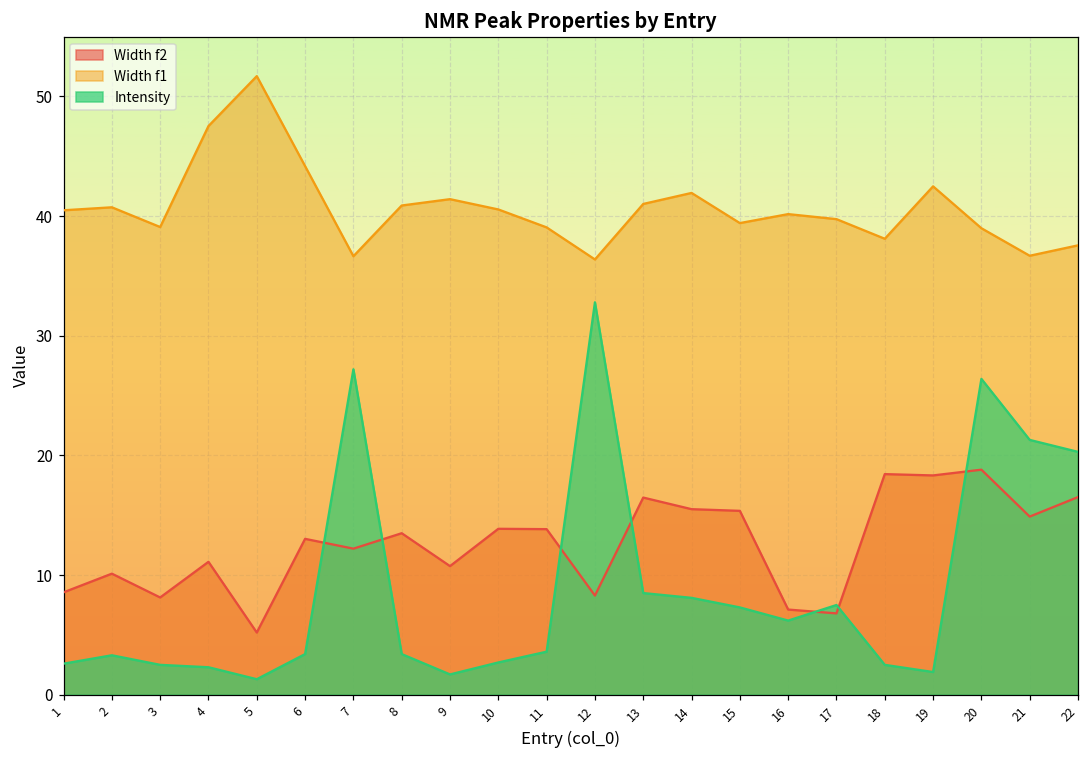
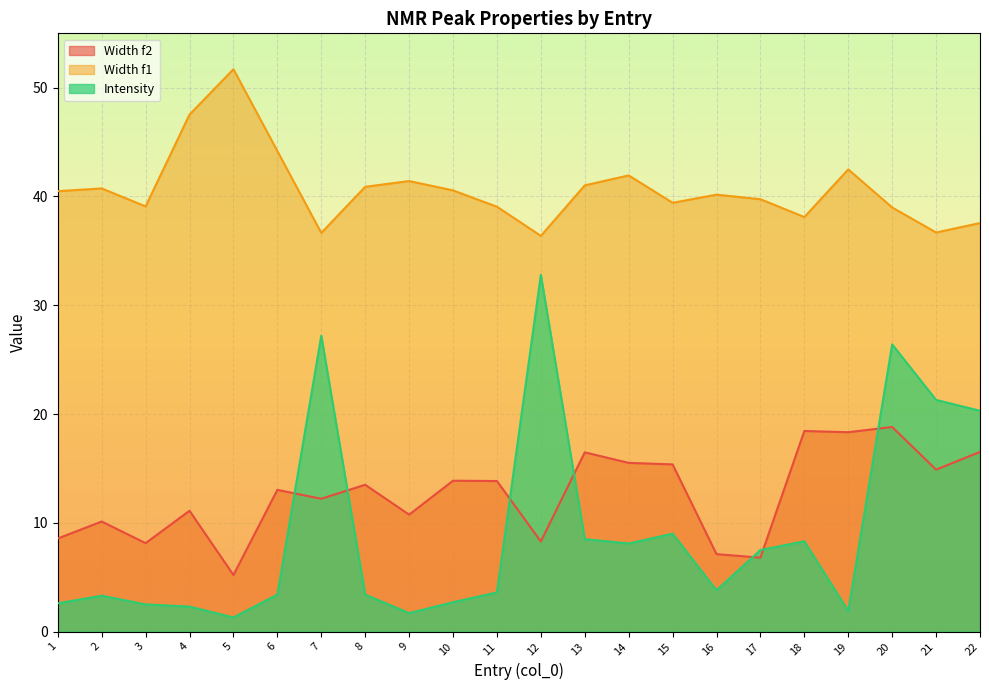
  {
    "Width f2": {
      "1": 8.6,
      "2": 10.1,
      "3": 8.1,
      "4": 11.1,
      "5": 5.2,
      "6": 13.0,
      "7": 12.2,
      "8": 13.5,
      "9": 10.8,
      "10": 13.9,
      "11": 13.8,
      "12": 8.3,
      "13": 16.5,
      "14": 15.5,
      "15": 15.4,
      "16": 7.1,
      "17": 6.8,
      "18": 18.4,
      "19": 18.3,
      "20": 18.8,
      "21": 14.9,
      "22": 16.5
    },
    "Width f1": {
      "1": 40.5,
      "2": 40.7,
      "3": 39.1,
      "4": 47.5,
      "5": 51.7,
      "6": 44.2,
      "7": 36.7,
      "8": 40.9,
      "9": 41.4,
      "10": 40.6,
      "11": 39.1,
      "12": 36.4,
      "13": 41.0,
      "14": 41.9,
      "15": 39.4,
      "16": 40.2,
      "17": 39.8,
      "18": 38.1,
      "19": 42.5,
      "20": 39.0,
      "21": 36.7,
      "22": 37.6
    },
    "Intensity": {
      "1": 2.6,
      "2": 3.3,
      "3": 2.5,
      "4": 2.3,
      "5": 1.3,
      "6": 3.4,
      "7": 27.2,
      "8": 3.4,
      "9": 1.7,
      "10": 2.7,
      "11": 3.6,
      "12": 32.8,
      "13": 8.5,
      "14": 8.1,
-     "15": 7.3,
-     "16": 6.2,
+     "15": 9.0,
+     "16": 3.8,
      "17": 7.5,
-     "18": 2.5,
+     "18": 8.3,
      "19": 1.9,
      "20": 26.4,
      "21": 21.3,
      "22": 20.3
    }
  }
